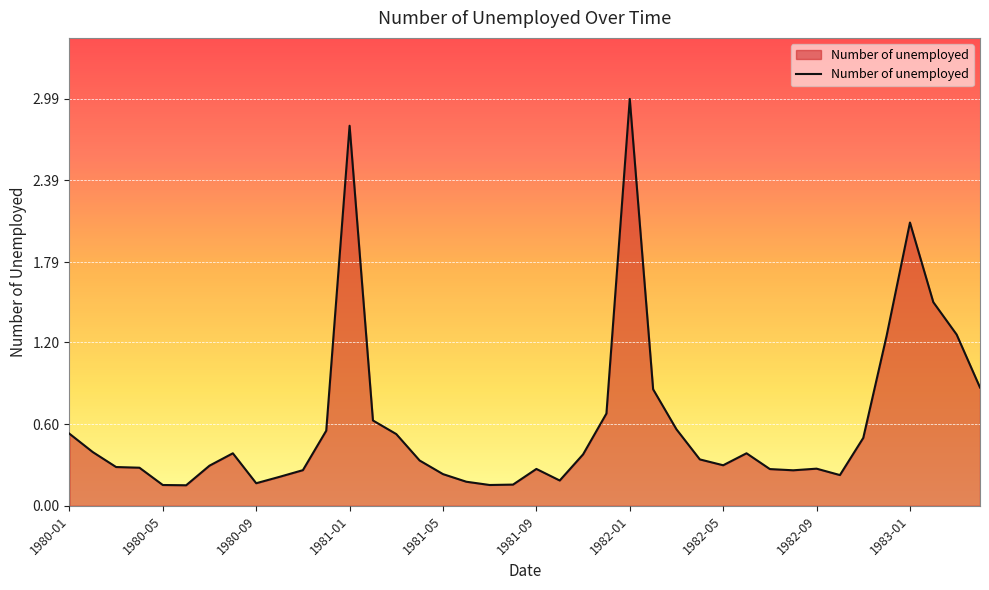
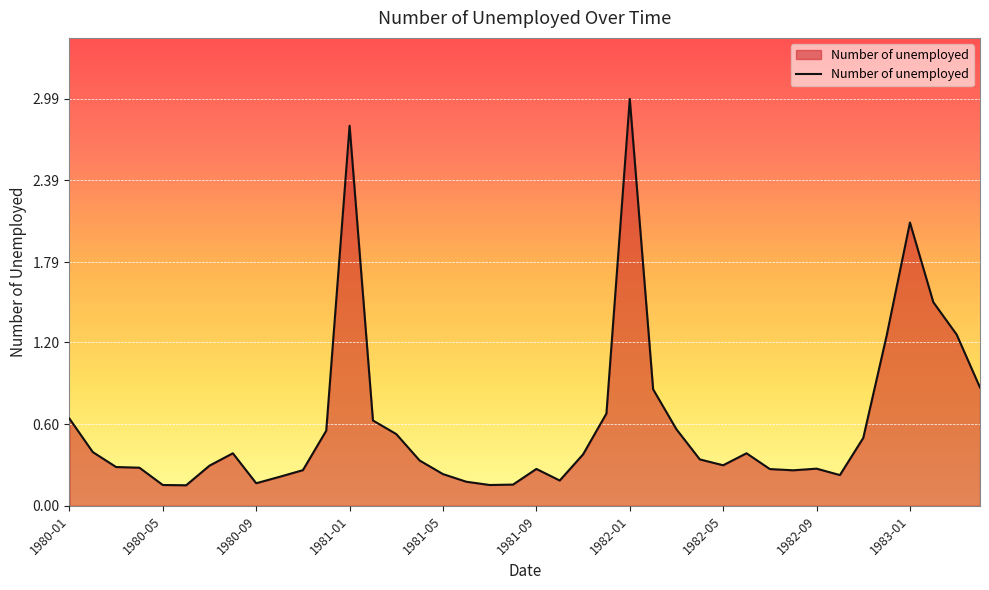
  {
-   "1980-01": 0.53,
+   "1980-01": 0.64,
    "1980-05": 0.15,
    "1980-09": 0.17,
    "1981-01": 2.79,
    "1981-05": 0.23,
    "1981-09": 0.27,
    "1982-01": 2.99,
    "1982-05": 0.30,
    "1982-09": 0.27,
    "1983-01": 2.08
  }
